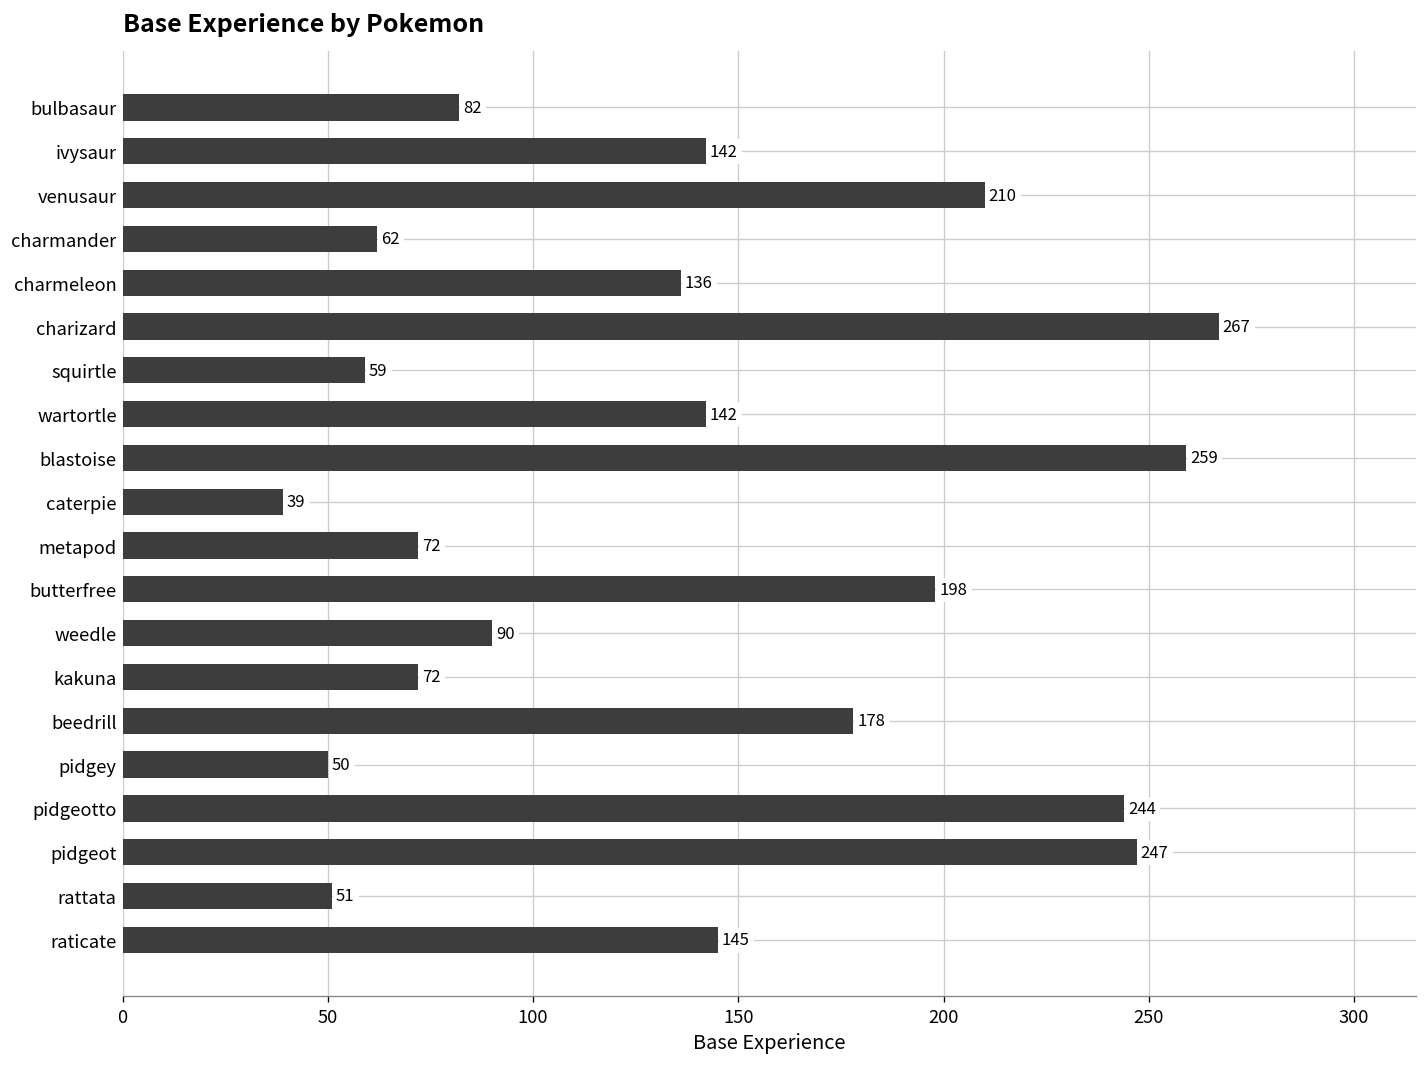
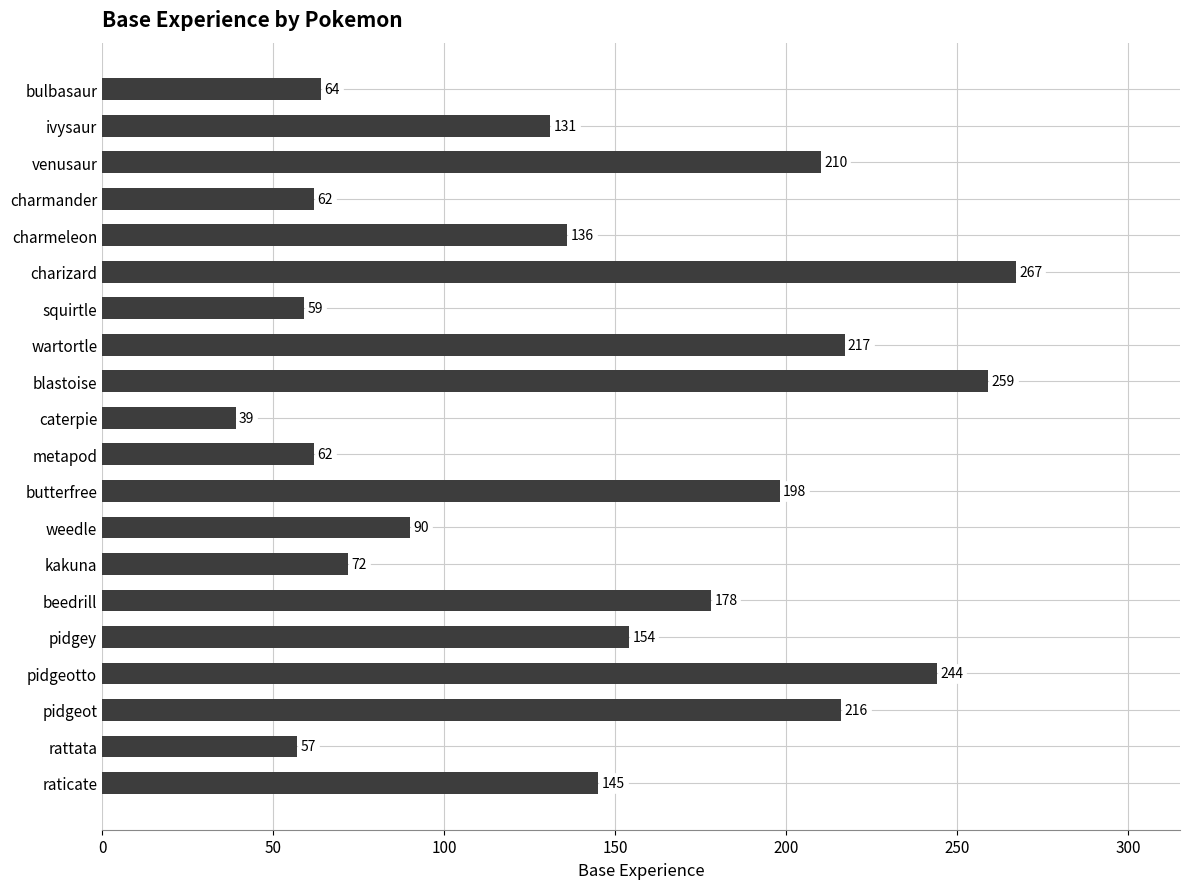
  {
-   "bulbasaur": 82,
-   "ivysaur": 142,
-   "wartortle": 142,
-   "metapod": 72,
-   "pidgey": 50,
-   "pidgeot": 247,
-   "rattata": 51
+   "bulbasaur": 64,
+   "ivysaur": 131,
+   "wartortle": 217,
+   "metapod": 62,
+   "pidgey": 154,
+   "pidgeot": 216,
+   "rattata": 57
  }
